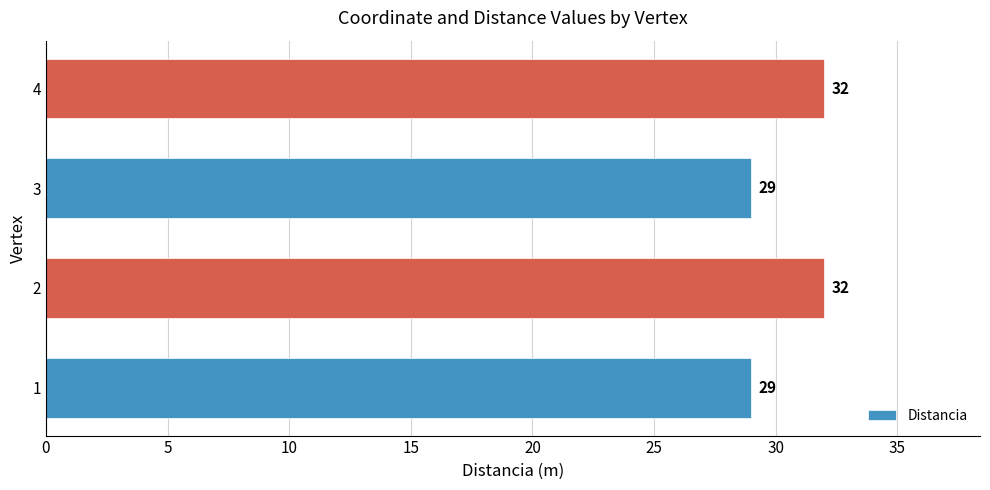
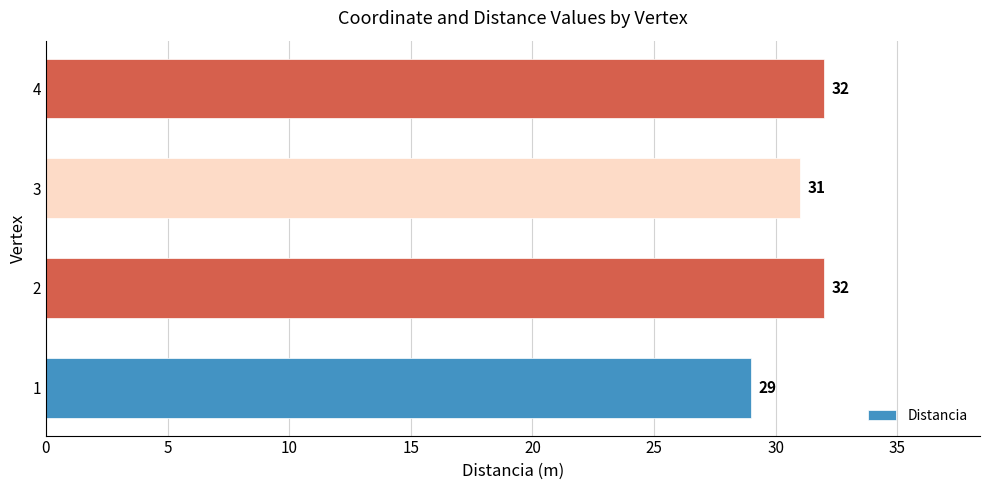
  {
    "4": 32,
-   "3": 29,
+   "3": 31,
    "2": 32,
    "1": 29
  }
